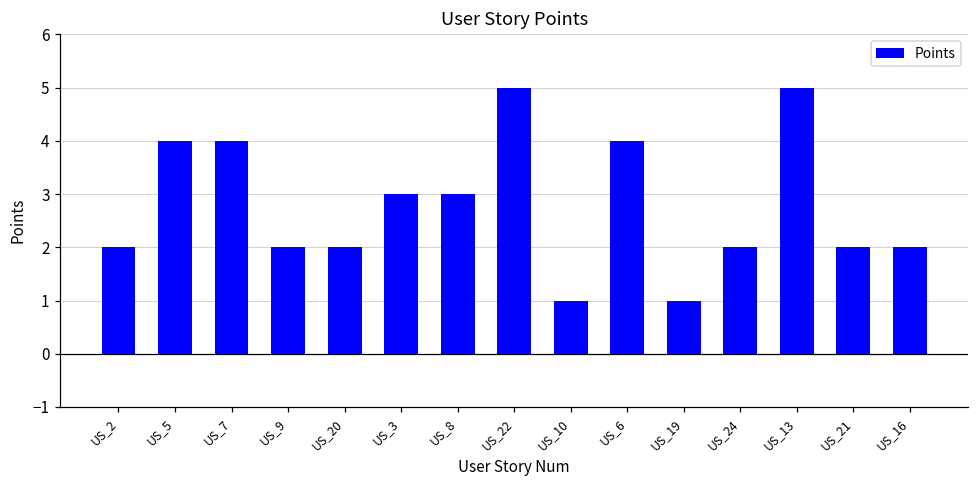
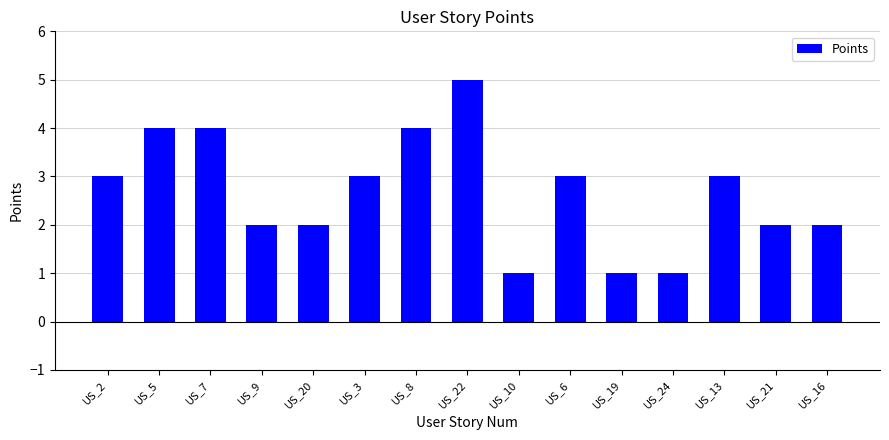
  {
-   "US_2": 2,
+   "US_2": 3,
    "US_5": 4,
    "US_7": 4,
    "US_9": 2,
    "US_20": 2,
    "US_3": 3,
-   "US_8": 3,
+   "US_8": 4,
    "US_22": 5,
    "US_10": 1,
-   "US_6": 4,
+   "US_6": 3,
    "US_19": 1,
-   "US_24": 2,
-   "US_13": 5,
+   "US_24": 1,
+   "US_13": 3,
    "US_21": 2,
    "US_16": 2
  }
